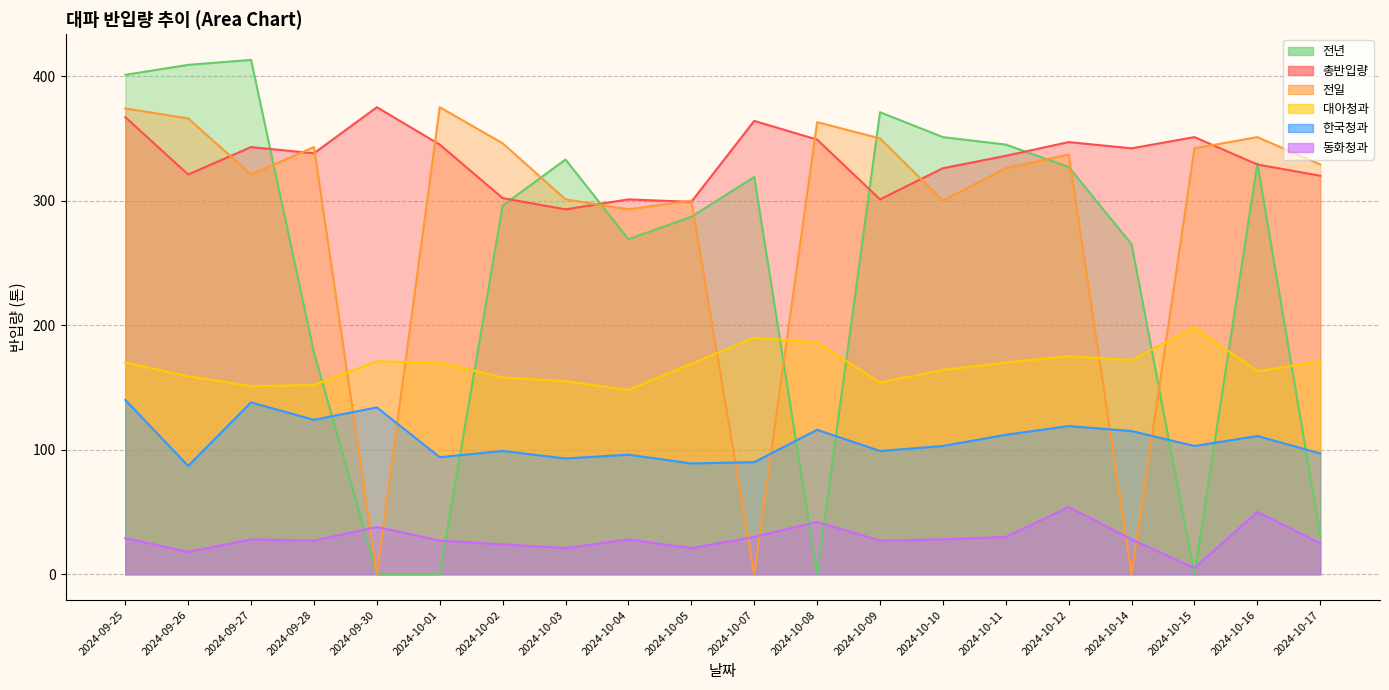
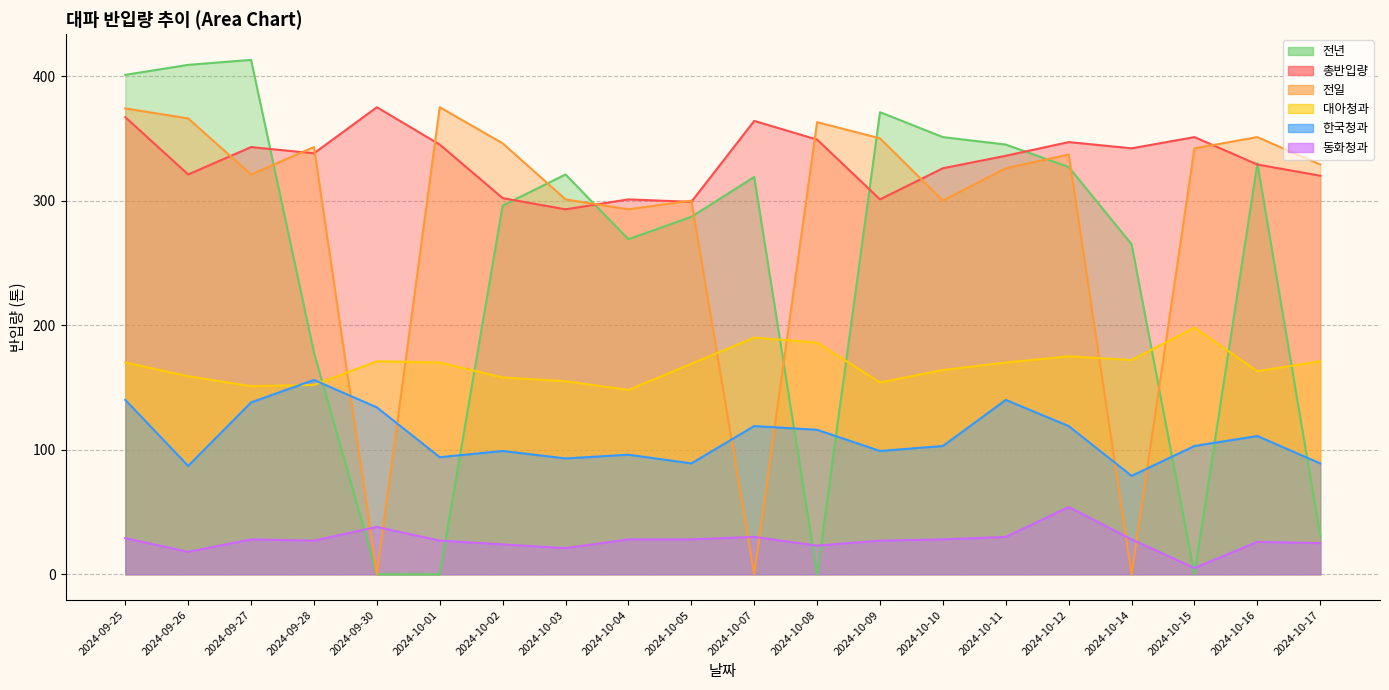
  {
    "전년": {
      "2024-09-25": 401,
      "2024-09-26": 409,
      "2024-09-27": 413,
      "2024-09-28": 178,
      "2024-10-01": 0,
      "2024-10-02": 296,
-     "2024-10-03": 333,
+     "2024-10-03": 321,
      "2024-10-04": 269,
      "2024-10-05": 287,
      "2024-10-07": 319,
      "2024-10-08": 0,
      "2024-10-09": 371,
      "2024-10-10": 351,
      "2024-10-11": 345,
      "2024-10-12": 327,
      "2024-10-14": 265,
      "2024-10-15": 0,
      "2024-10-17": 31
    },
    "한국청과": {
      "2024-09-25": 140,
      "2024-09-26": 87,
      "2024-09-27": 138,
-     "2024-09-28": 124,
+     "2024-09-28": 156,
      "2024-09-30": 134,
      "2024-10-01": 94,
      "2024-10-02": 99,
      "2024-10-03": 93,
      "2024-10-04": 96,
      "2024-10-05": 89,
-     "2024-10-07": 90,
+     "2024-10-07": 119,
      "2024-10-08": 116,
      "2024-10-09": 99,
      "2024-10-10": 103,
-     "2024-10-11": 112,
+     "2024-10-11": 140,
      "2024-10-12": 119,
-     "2024-10-14": 115,
+     "2024-10-14": 79,
      "2024-10-15": 103,
      "2024-10-16": 111,
-     "2024-10-17": 97
+     "2024-10-17": 89
    },
    "동화청과": {
      "2024-09-25": 29,
      "2024-09-26": 18,
      "2024-09-27": 28,
      "2024-09-28": 27,
      "2024-09-30": 38,
      "2024-10-01": 27,
      "2024-10-02": 24,
      "2024-10-03": 21,
      "2024-10-04": 28,
-     "2024-10-05": 21,
+     "2024-10-05": 28,
      "2024-10-07": 30,
-     "2024-10-08": 42,
+     "2024-10-08": 23,
      "2024-10-09": 27,
      "2024-10-10": 28,
      "2024-10-11": 30,
      "2024-10-12": 54,
      "2024-10-14": 28,
      "2024-10-15": 5,
-     "2024-10-16": 50,
+     "2024-10-16": 26,
      "2024-10-17": 25
    }
  }
